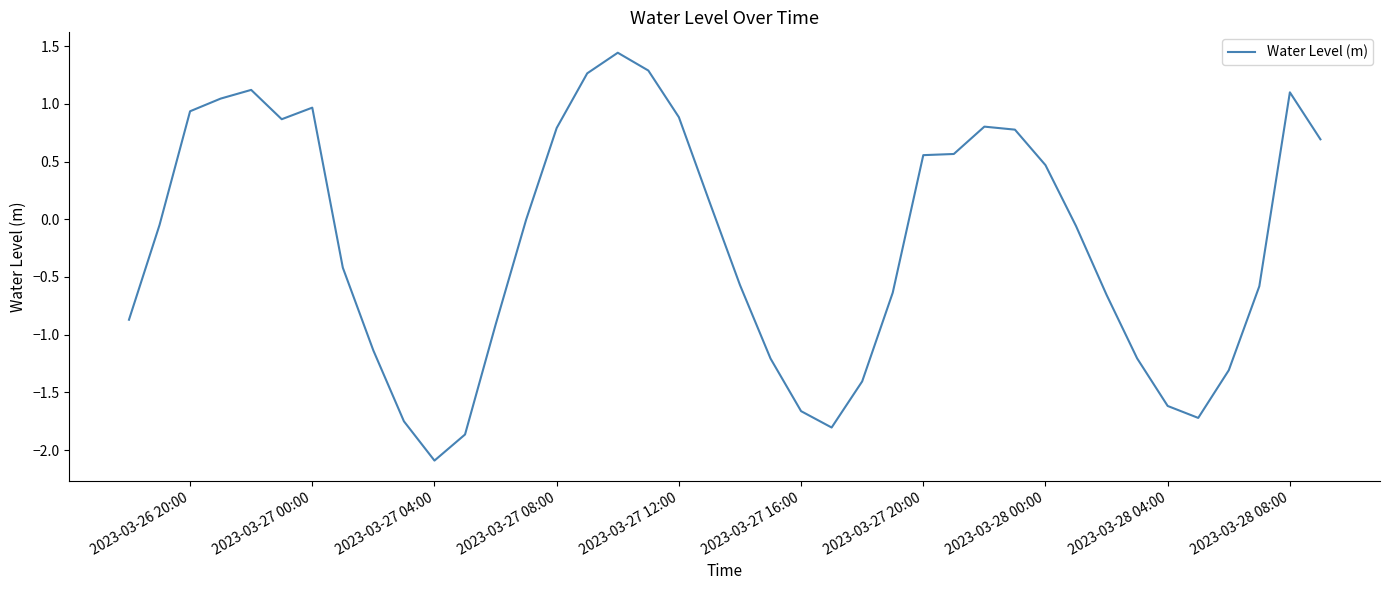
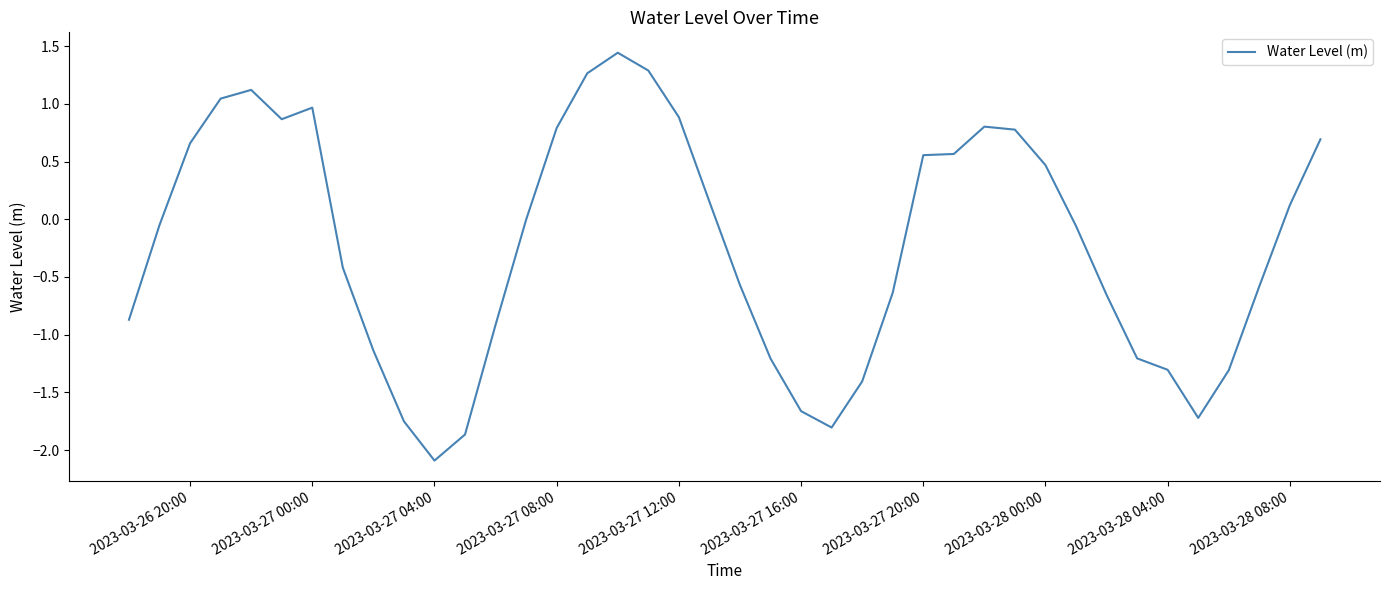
  {
-   "2023-03-26 20:00": 0.94,
+   "2023-03-26 20:00": 0.66,
    "2023-03-27 00:00": 0.97,
    "2023-03-27 04:00": -2.09,
    "2023-03-27 08:00": 0.79,
    "2023-03-27 12:00": 0.88,
    "2023-03-27 16:00": -1.66,
    "2023-03-27 20:00": 0.56,
    "2023-03-28 00:00": 0.47,
-   "2023-03-28 04:00": -1.62,
-   "2023-03-28 08:00": 1.10
+   "2023-03-28 04:00": -1.30,
+   "2023-03-28 08:00": 0.12
  }
